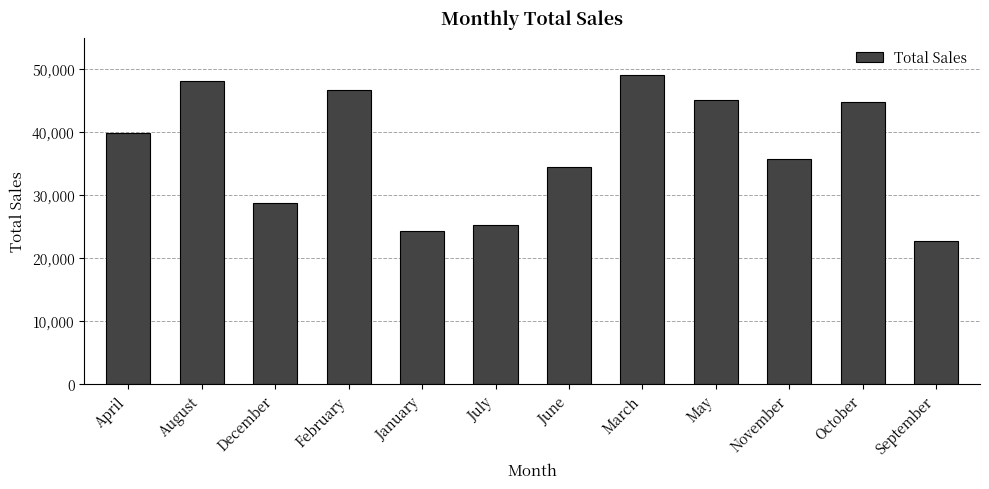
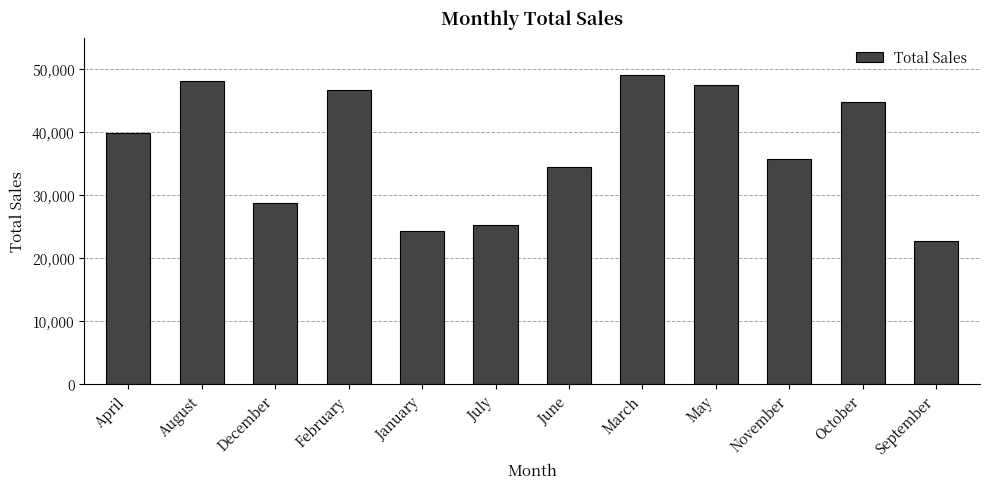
  {
    "April": "40,000",
    "August": "48,000",
    "December": "29,000",
    "February": "47,000",
    "January": "24,000",
    "July": "25,000",
    "June": "35,000",
    "March": "49,000",
-   "May": "45,000",
+   "May": "47,000",
    "November": "36,000",
    "October": "45,000",
    "September": "23,000"
  }
